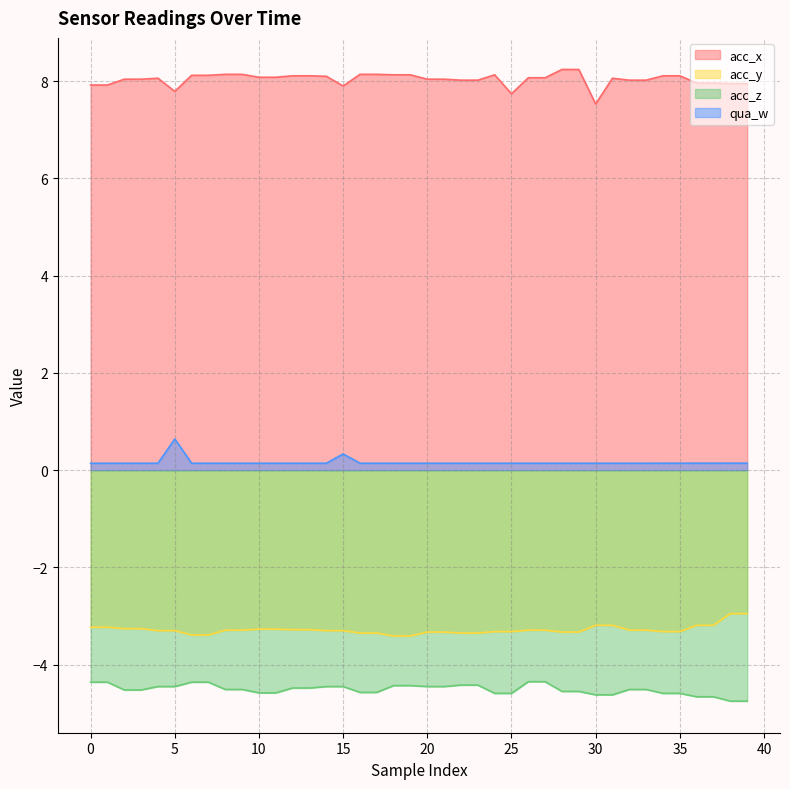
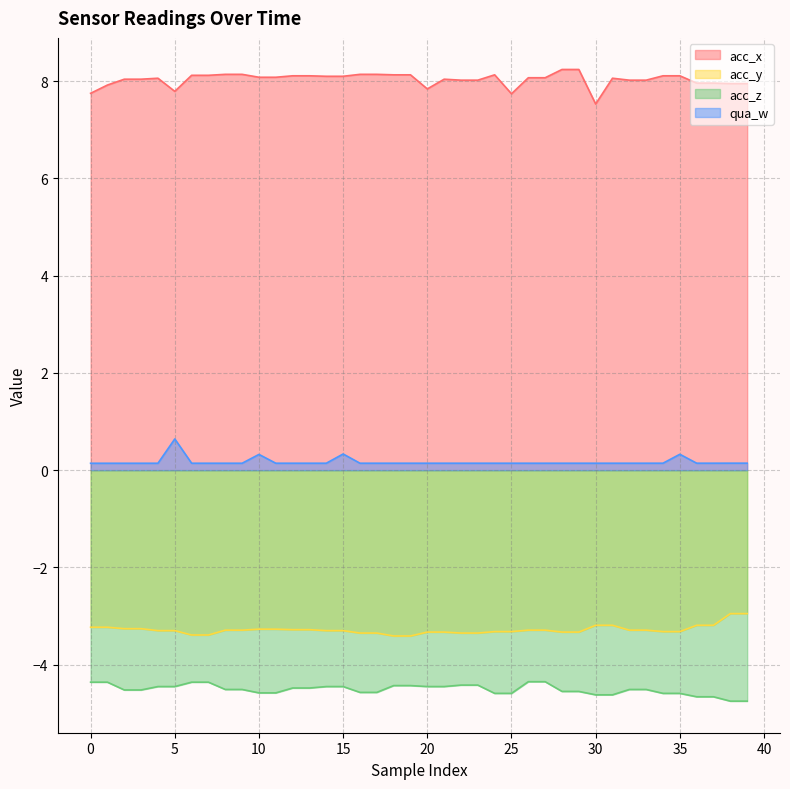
  {
    "acc_x": {
-     "0": 7.9,
+     "0": 7.8,
      "5": 7.8,
      "10": 8.1,
-     "15": 7.9,
-     "20": 8.0,
+     "15": 8.1,
+     "20": 7.8,
      "25": 7.7,
      "30": 7.5,
      "35": 8.1
    },
    "qua_w": {
      "0": 0.1,
      "5": 0.6,
-     "10": 0.1,
+     "10": 0.3,
      "15": 0.3,
      "20": 0.1,
      "25": 0.1,
      "30": 0.1,
-     "35": 0.1
+     "35": 0.3
    }
  }
